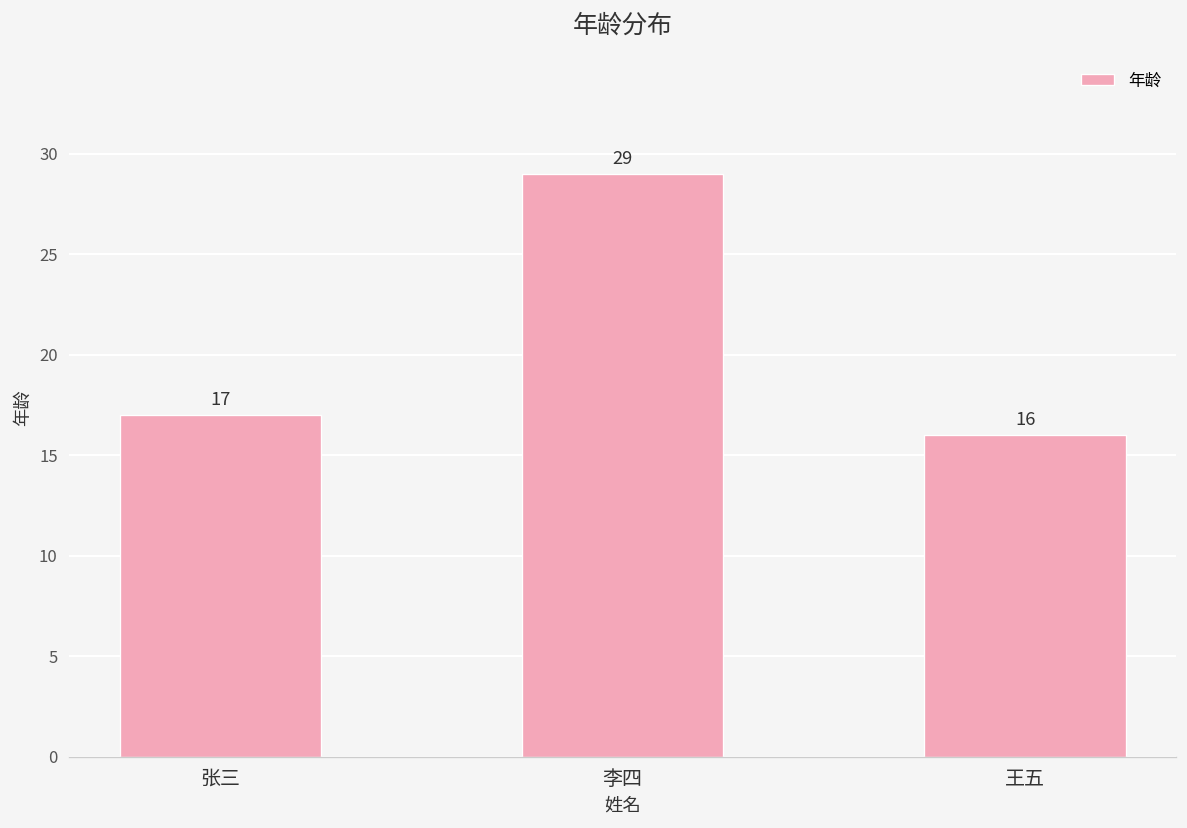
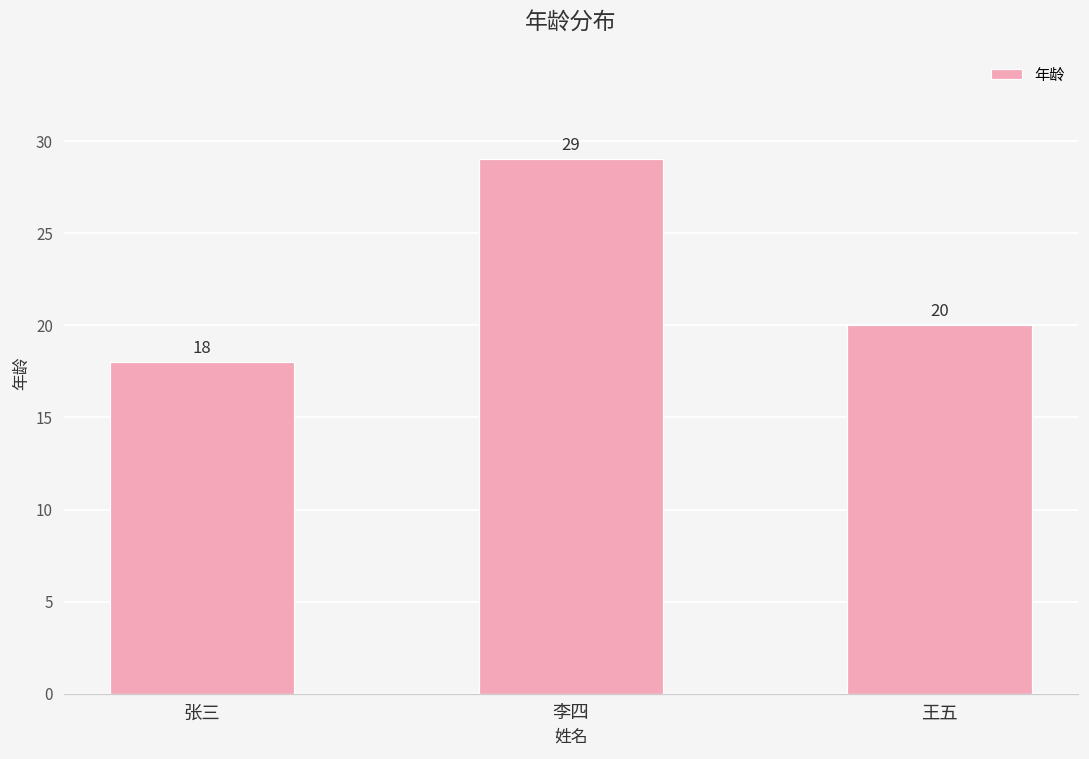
  {
-   "张三": 17,
+   "张三": 18,
    "李四": 29,
-   "王五": 16
+   "王五": 20
  }
